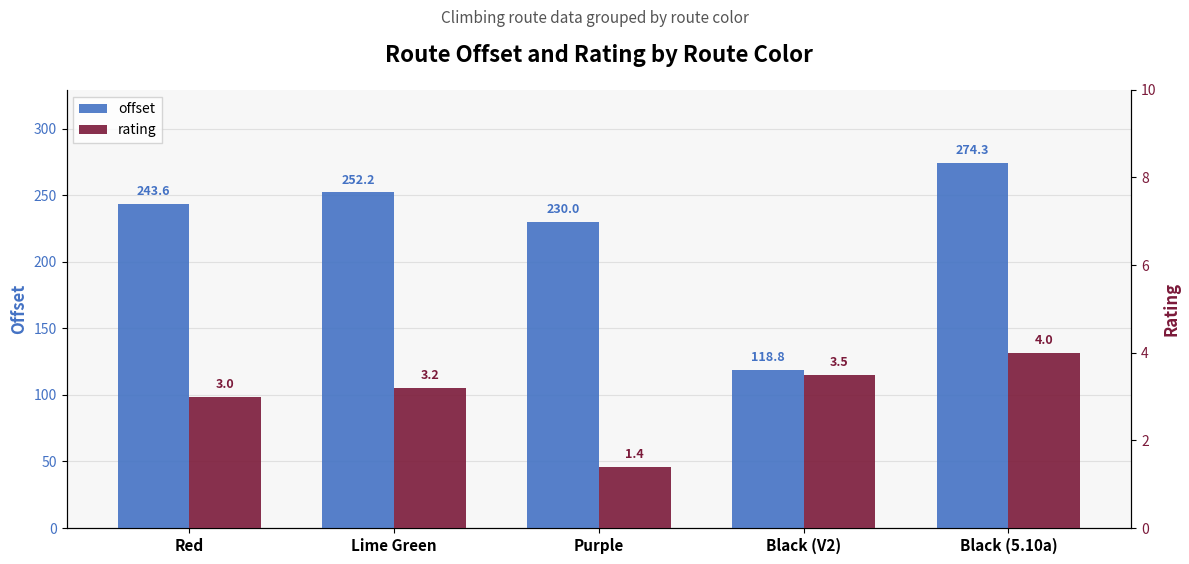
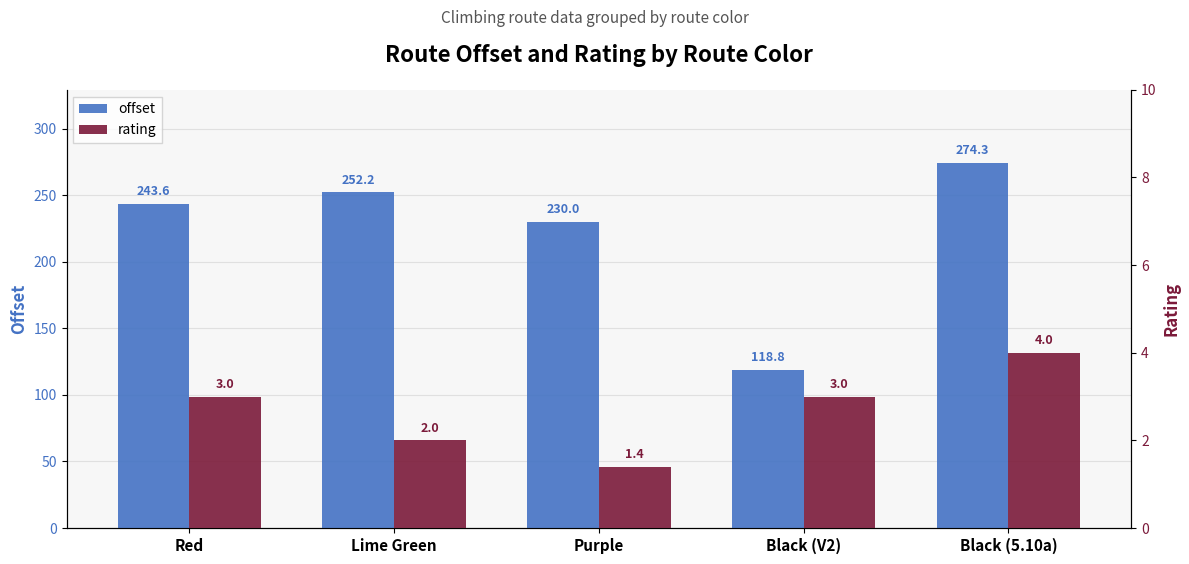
  {
    "offset": {
      "Red": 243.6,
      "Lime Green": 252.2,
      "Purple": 230.0,
      "Black (V2)": 118.8,
      "Black (5.10a)": 274.3
    },
    "rating": {
      "Red": 3.0,
-     "Lime Green": 3.2,
+     "Lime Green": 2.0,
      "Purple": 1.4,
-     "Black (V2)": 3.5,
+     "Black (V2)": 3.0,
      "Black (5.10a)": 4.0
    }
  }
